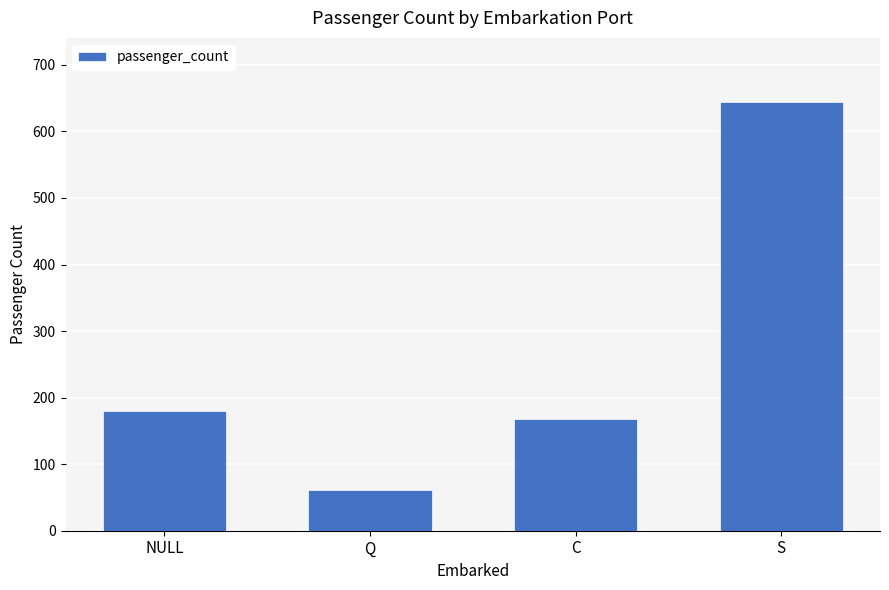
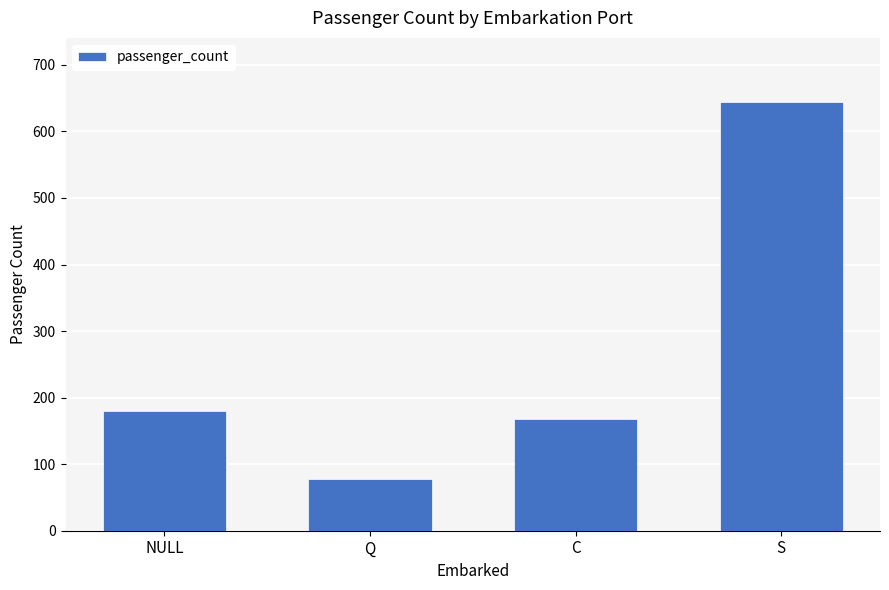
  {
    "NULL": 180,
-   "Q": 60,
+   "Q": 80,
    "C": 170,
    "S": 640
  }
